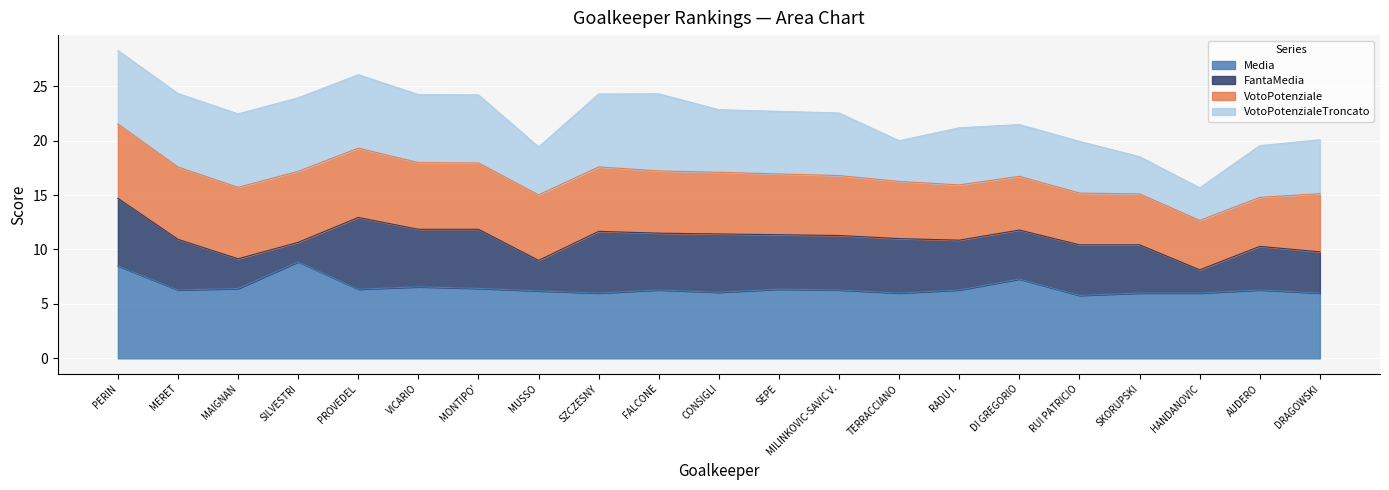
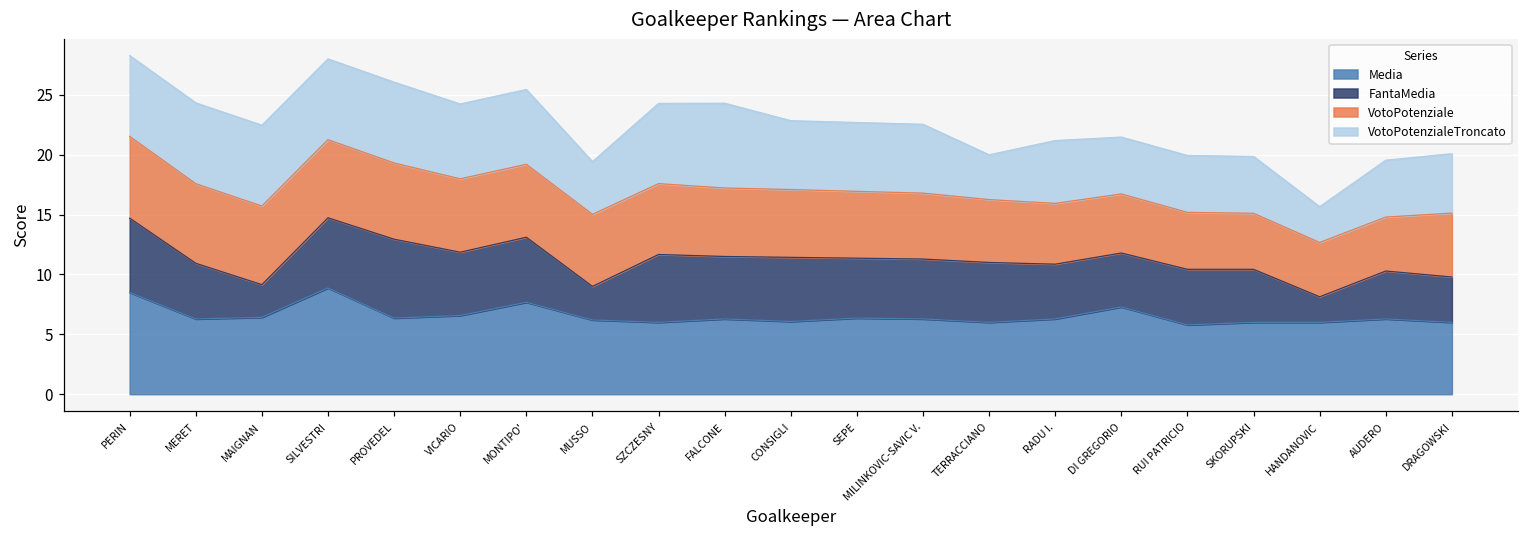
  {
    "Media": {
      "PERIN": 8.5,
      "MERET": 6.3,
      "MAIGNAN": 6.4,
      "SILVESTRI": 8.9,
      "PROVEDEL": 6.4,
      "VICARIO": 6.6,
-     "MONTIPO'": 6.4,
+     "MONTIPO'": 7.7,
      "MUSSO": 6.2,
      "SZCZESNY": 6.0,
      "FALCONE": 6.3,
      "CONSIGLI": 6.1,
      "SEPE": 6.4,
      "MILINKOVIC-SAVIC V.": 6.3,
      "TERRACCIANO": 6.0,
      "RADU I.": 6.3,
      "DI GREGORIO": 7.3,
      "RUI PATRICIO": 5.8,
      "SKORUPSKI": 6.0,
      "HANDANOVIC": 6.0,
      "AUDERO": 6.3,
      "DRAGOWSKI": 6.0
    },
    "FantaMedia": {
      "PERIN": 6.2,
      "MERET": 4.6,
      "MAIGNAN": 2.7,
-     "SILVESTRI": 1.8,
+     "SILVESTRI": 5.9,
      "PROVEDEL": 6.6,
      "VICARIO": 5.3,
      "MONTIPO'": 5.4,
      "MUSSO": 2.8,
      "SZCZESNY": 5.7,
      "FALCONE": 5.2,
      "CONSIGLI": 5.4,
      "SEPE": 5.0,
      "MILINKOVIC-SAVIC V.": 5.0,
      "TERRACCIANO": 5.0,
      "RADU I.": 4.6,
      "DI GREGORIO": 4.5,
      "RUI PATRICIO": 4.6,
      "SKORUPSKI": 4.4,
      "HANDANOVIC": 2.1,
      "AUDERO": 4.0,
      "DRAGOWSKI": 3.8
    },
    "VotoPotenziale": {
      "PERIN": 6.8,
      "MERET": 6.6,
      "MAIGNAN": 6.6,
      "SILVESTRI": 6.5,
      "PROVEDEL": 6.4,
      "VICARIO": 6.1,
      "MONTIPO'": 6.1,
      "MUSSO": 6.0,
      "SZCZESNY": 5.9,
      "FALCONE": 5.7,
      "CONSIGLI": 5.7,
      "SEPE": 5.6,
      "MILINKOVIC-SAVIC V.": 5.5,
      "TERRACCIANO": 5.3,
      "RADU I.": 5.1,
      "DI GREGORIO": 4.9,
      "RUI PATRICIO": 4.8,
      "SKORUPSKI": 4.7,
      "HANDANOVIC": 4.5,
      "AUDERO": 4.5,
      "DRAGOWSKI": 5.3
    },
    "VotoPotenzialeTroncato": {
      "PERIN": 6.8,
      "MERET": 6.8,
      "MAIGNAN": 6.8,
      "SILVESTRI": 6.8,
      "PROVEDEL": 6.8,
      "VICARIO": 6.3,
      "MONTIPO'": 6.3,
      "MUSSO": 4.4,
      "SZCZESNY": 6.7,
      "FALCONE": 7.1,
      "CONSIGLI": 5.8,
      "SEPE": 5.8,
      "MILINKOVIC-SAVIC V.": 5.8,
      "TERRACCIANO": 3.7,
      "RADU I.": 5.3,
      "DI GREGORIO": 4.8,
      "RUI PATRICIO": 4.8,
-     "SKORUPSKI": 3.4,
+     "SKORUPSKI": 4.8,
      "HANDANOVIC": 3.0,
      "AUDERO": 4.8,
      "DRAGOWSKI": 5.0
    }
  }
